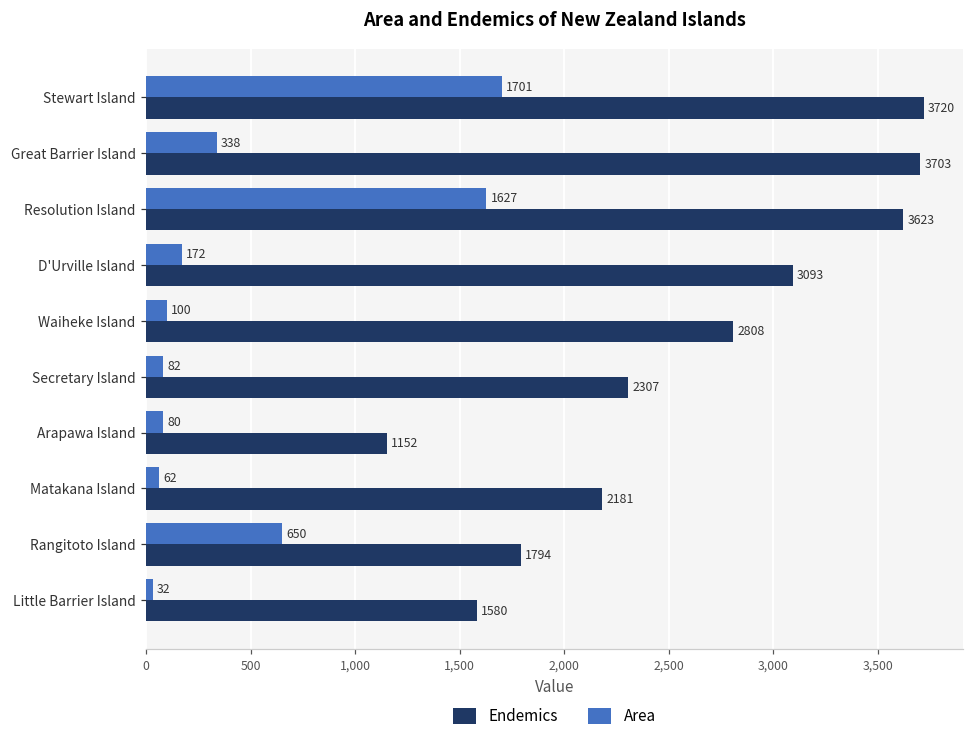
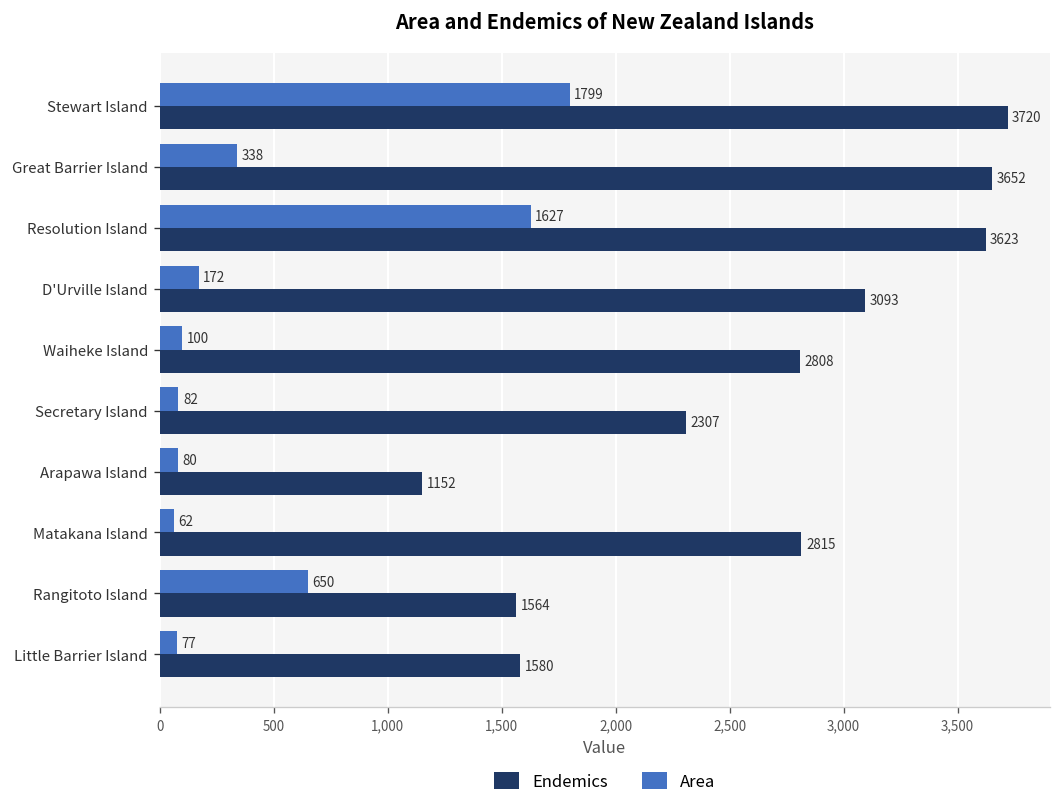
  {
    "Endemics": {
      "Stewart Island": 3720,
-     "Great Barrier Island": 3703,
+     "Great Barrier Island": 3652,
      "Resolution Island": 3623,
      "D'Urville Island": 3093,
      "Waiheke Island": 2808,
      "Secretary Island": 2307,
      "Arapawa Island": 1152,
-     "Matakana Island": 2181,
-     "Rangitoto Island": 1794,
+     "Matakana Island": 2815,
+     "Rangitoto Island": 1564,
      "Little Barrier Island": 1580
    },
    "Area": {
-     "Stewart Island": 1701,
+     "Stewart Island": 1799,
      "Great Barrier Island": 338,
      "Resolution Island": 1627,
      "D'Urville Island": 172,
      "Waiheke Island": 100,
      "Secretary Island": 82,
      "Arapawa Island": 80,
      "Matakana Island": 62,
      "Rangitoto Island": 650,
-     "Little Barrier Island": 32
+     "Little Barrier Island": 77
    }
  }
